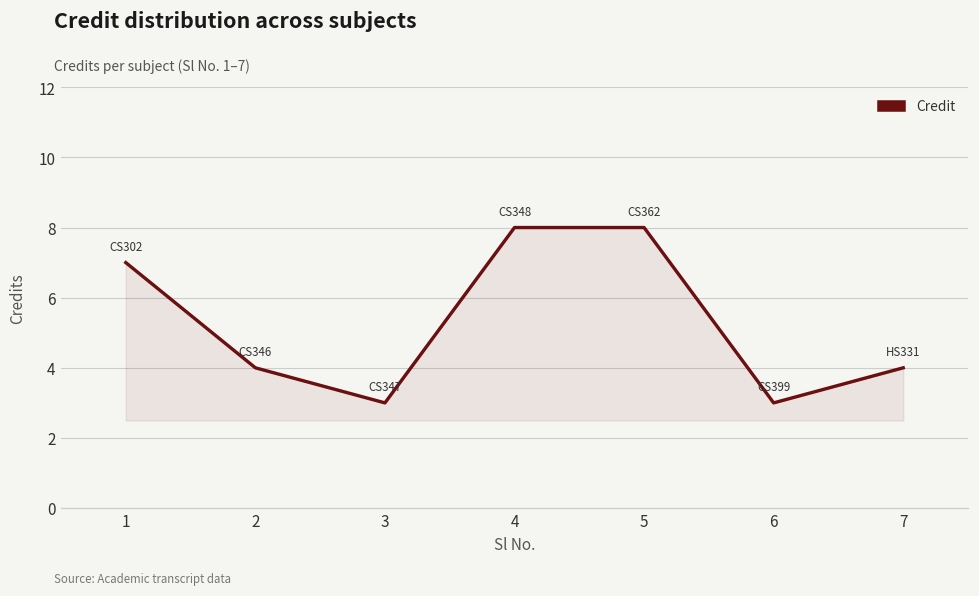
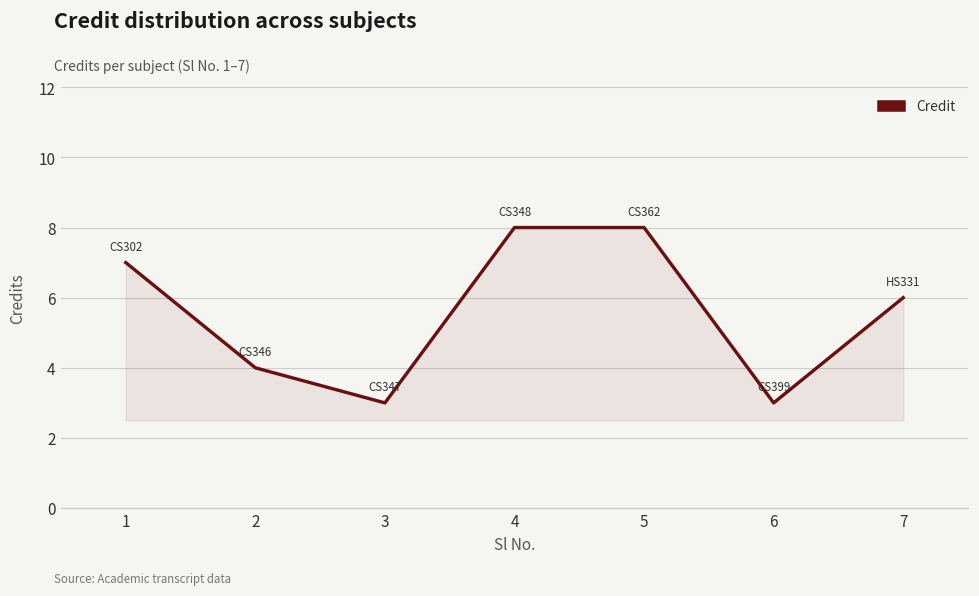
  {
    "1": 7,
    "2": 4,
    "3": 3,
    "4": 8,
    "5": 8,
    "6": 3,
-   "7": 4
+   "7": 6
  }
